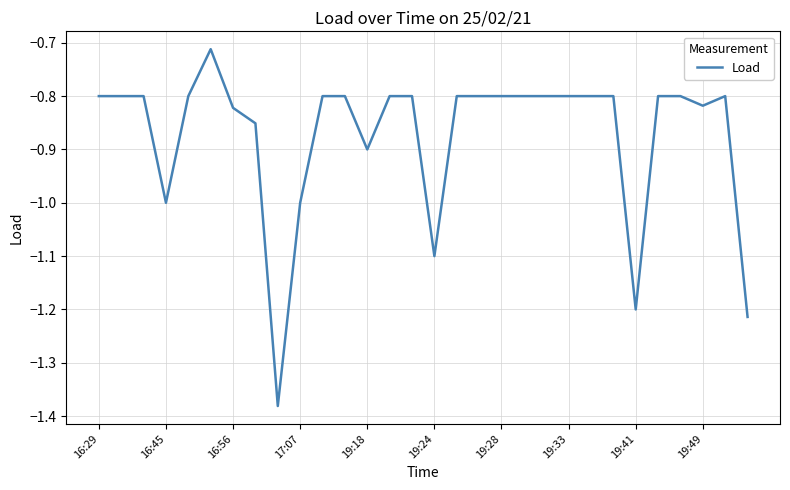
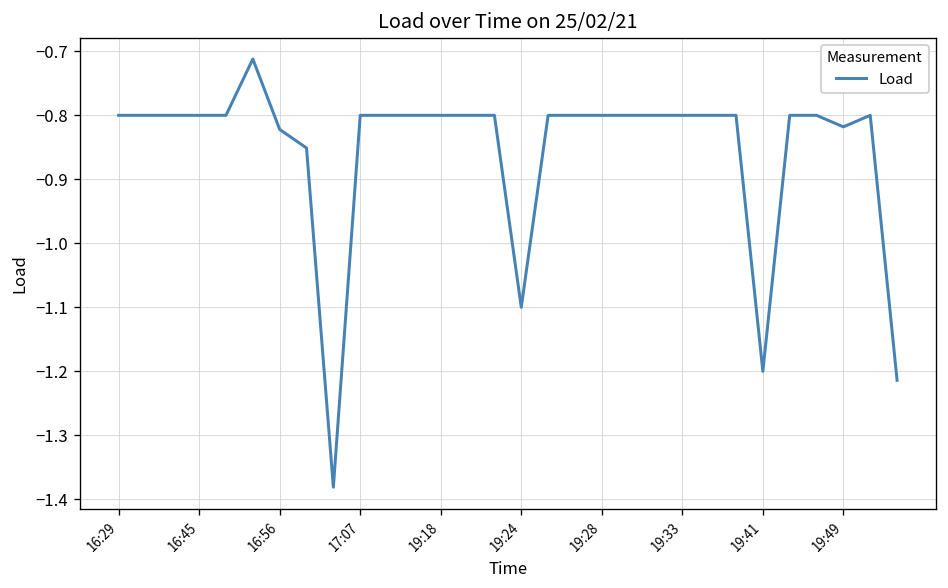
  {
    "16:29": -0.8,
-   "16:45": -1.0,
+   "16:45": -0.8,
    "16:56": -0.82,
-   "17:07": -1.0,
-   "19:18": -0.9,
+   "17:07": -0.8,
+   "19:18": -0.8,
    "19:24": -1.1,
    "19:28": -0.8,
    "19:33": -0.8,
    "19:41": -1.2,
    "19:49": -0.82
  }
